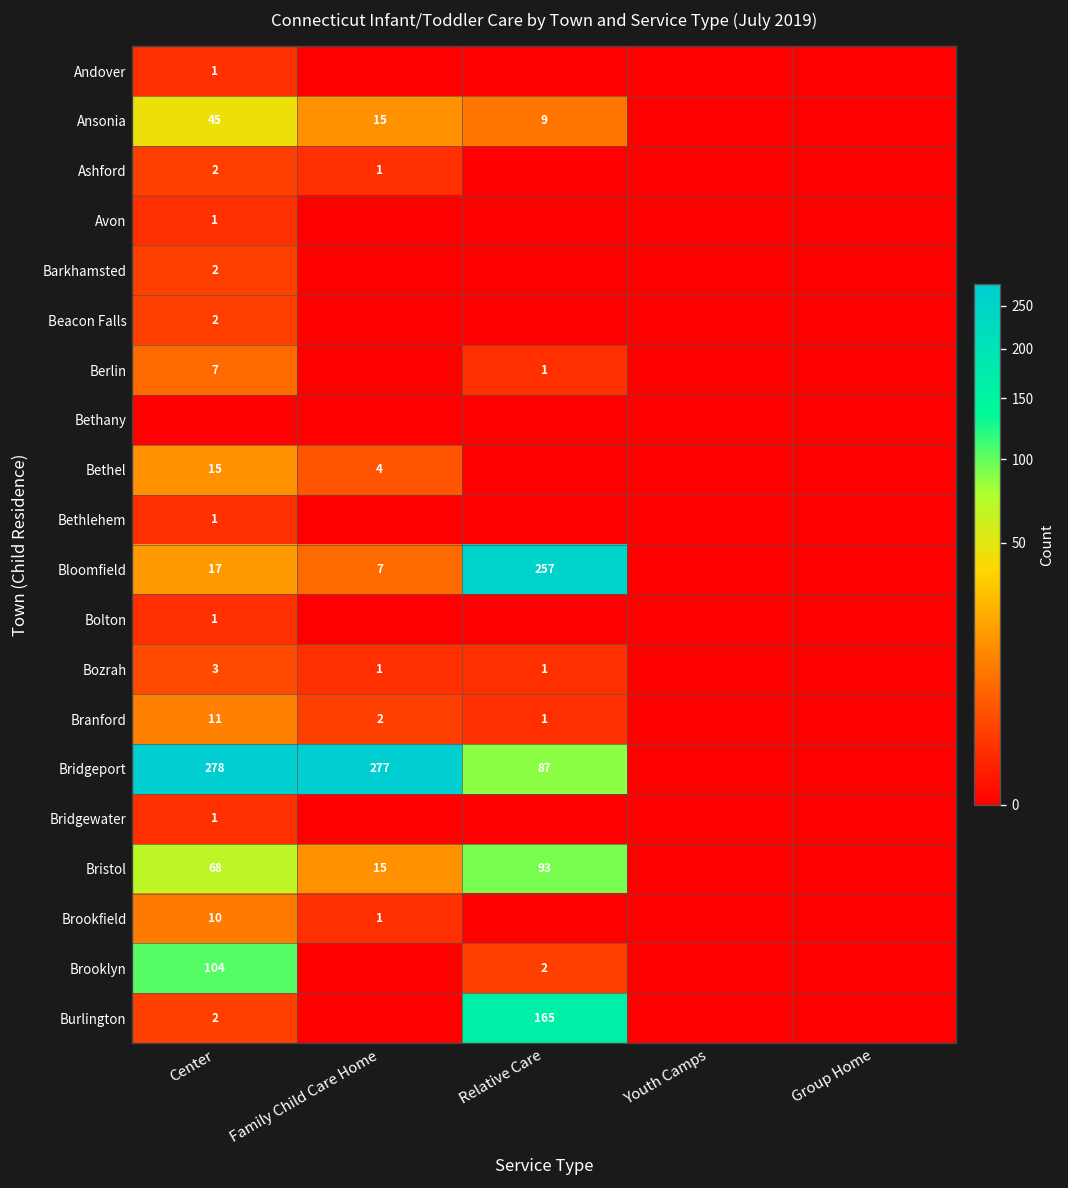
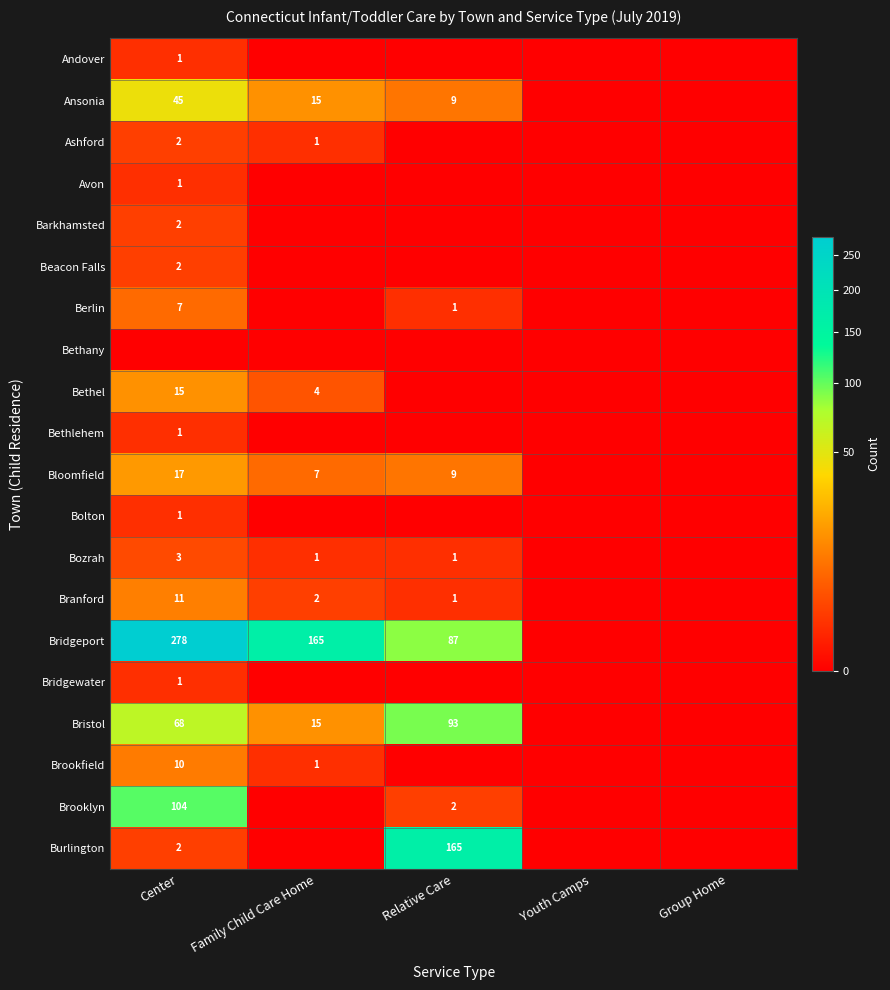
  {
    "Andover": {
      "Center": 1
    },
    "Ansonia": {
      "Center": 45,
      "Family Child Care Home": 15,
      "Relative Care": 9
    },
    "Ashford": {
      "Center": 2,
      "Family Child Care Home": 1
    },
    "Avon": {
      "Center": 1
    },
    "Barkhamsted": {
      "Center": 2
    },
    "Beacon Falls": {
      "Center": 2
    },
    "Berlin": {
      "Center": 7,
      "Relative Care": 1
    },
    "Bethel": {
      "Center": 15,
      "Family Child Care Home": 4
    },
    "Bethlehem": {
      "Center": 1
    },
    "Bloomfield": {
      "Center": 17,
      "Family Child Care Home": 7,
-     "Relative Care": 257
+     "Relative Care": 9
    },
    "Bolton": {
      "Center": 1
    },
    "Bozrah": {
      "Center": 3,
      "Family Child Care Home": 1,
      "Relative Care": 1
    },
    "Branford": {
      "Center": 11,
      "Family Child Care Home": 2,
      "Relative Care": 1
    },
    "Bridgeport": {
      "Center": 278,
-     "Family Child Care Home": 277,
+     "Family Child Care Home": 165,
      "Relative Care": 87
    },
    "Bridgewater": {
      "Center": 1
    },
    "Bristol": {
      "Center": 68,
      "Family Child Care Home": 15,
      "Relative Care": 93
    },
    "Brookfield": {
      "Center": 10,
      "Family Child Care Home": 1
    },
    "Brooklyn": {
      "Center": 104,
      "Relative Care": 2
    },
    "Burlington": {
      "Center": 2,
      "Relative Care": 165
    }
  }
